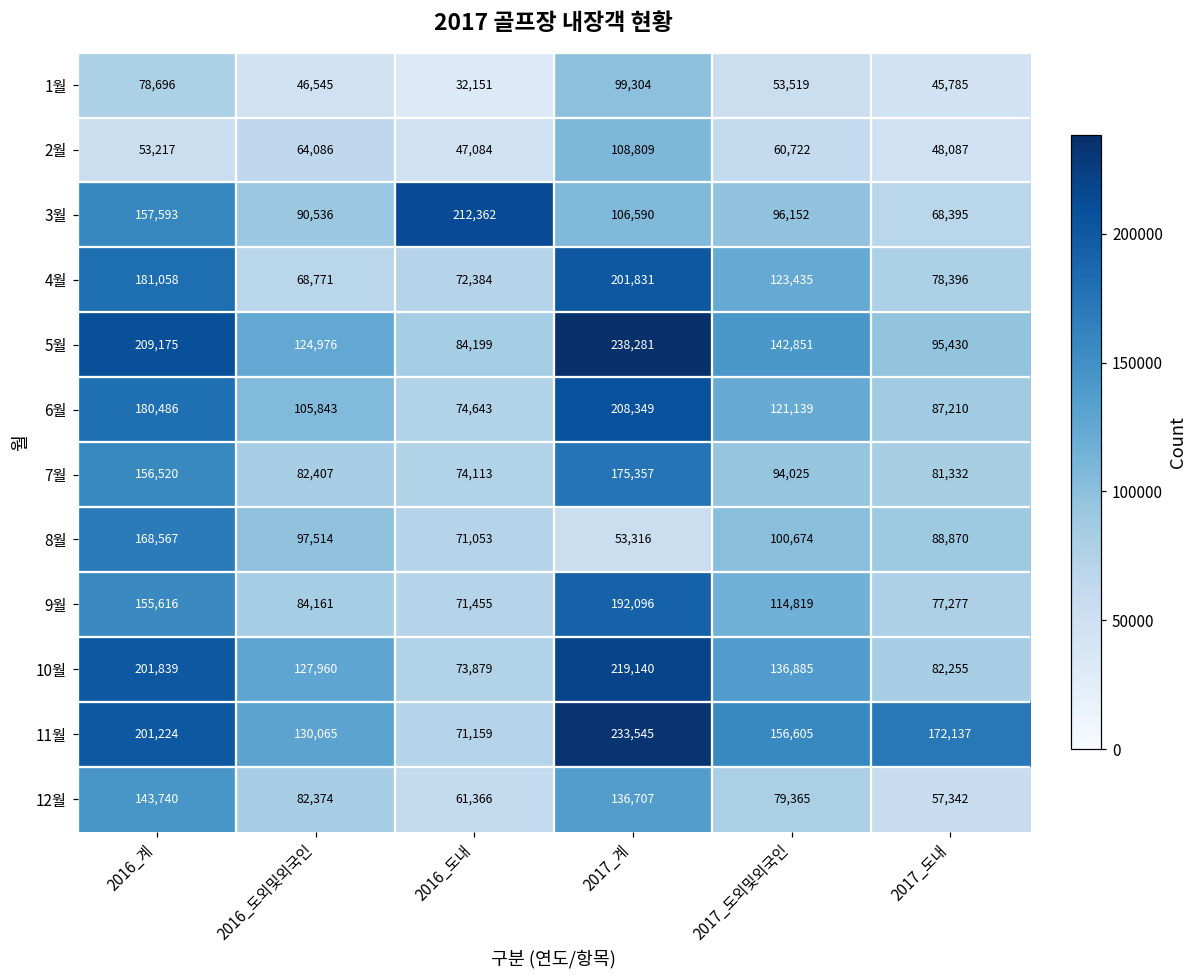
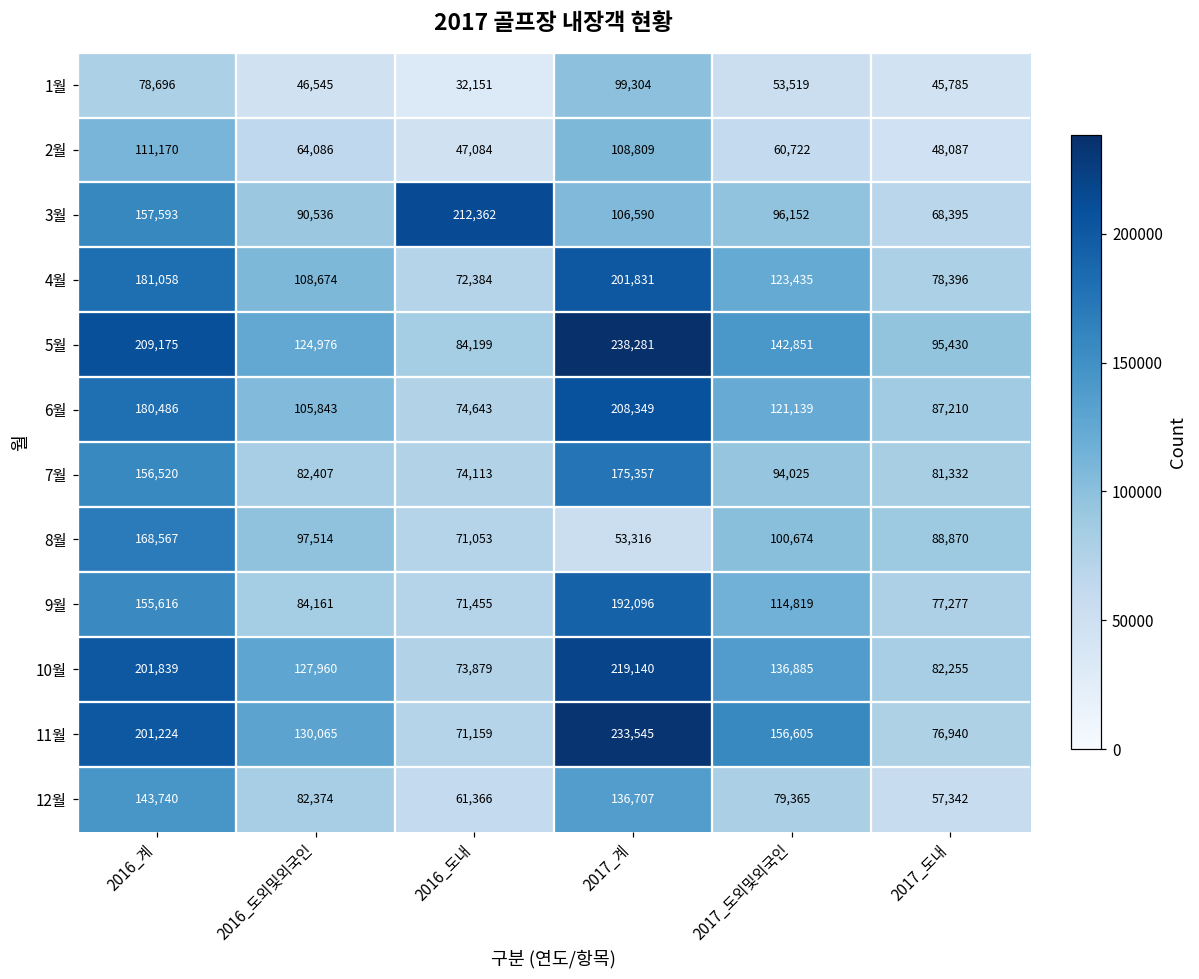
  {
    "1월": {
      "2016_계": "78,696",
      "2016_도외및외국인": "46,545",
      "2016_도내": "32,151",
      "2017_계": "99,304",
      "2017_도외및외국인": "53,519",
      "2017_도내": "45,785"
    },
    "2월": {
-     "2016_계": "53,217",
+     "2016_계": "111,170",
      "2016_도외및외국인": "64,086",
      "2016_도내": "47,084",
      "2017_계": "108,809",
      "2017_도외및외국인": "60,722",
      "2017_도내": "48,087"
    },
    "3월": {
      "2016_계": "157,593",
      "2016_도외및외국인": "90,536",
      "2016_도내": "212,362",
      "2017_계": "106,590",
      "2017_도외및외국인": "96,152",
      "2017_도내": "68,395"
    },
    "4월": {
      "2016_계": "181,058",
-     "2016_도외및외국인": "68,771",
+     "2016_도외및외국인": "108,674",
      "2016_도내": "72,384",
      "2017_계": "201,831",
      "2017_도외및외국인": "123,435",
      "2017_도내": "78,396"
    },
    "5월": {
      "2016_계": "209,175",
      "2016_도외및외국인": "124,976",
      "2016_도내": "84,199",
      "2017_계": "238,281",
      "2017_도외및외국인": "142,851",
      "2017_도내": "95,430"
    },
    "6월": {
      "2016_계": "180,486",
      "2016_도외및외국인": "105,843",
      "2016_도내": "74,643",
      "2017_계": "208,349",
      "2017_도외및외국인": "121,139",
      "2017_도내": "87,210"
    },
    "7월": {
      "2016_계": "156,520",
      "2016_도외및외국인": "82,407",
      "2016_도내": "74,113",
      "2017_계": "175,357",
      "2017_도외및외국인": "94,025",
      "2017_도내": "81,332"
    },
    "8월": {
      "2016_계": "168,567",
      "2016_도외및외국인": "97,514",
      "2016_도내": "71,053",
      "2017_계": "53,316",
      "2017_도외및외국인": "100,674",
      "2017_도내": "88,870"
    },
    "9월": {
      "2016_계": "155,616",
      "2016_도외및외국인": "84,161",
      "2016_도내": "71,455",
      "2017_계": "192,096",
      "2017_도외및외국인": "114,819",
      "2017_도내": "77,277"
    },
    "10월": {
      "2016_계": "201,839",
      "2016_도외및외국인": "127,960",
      "2016_도내": "73,879",
      "2017_계": "219,140",
      "2017_도외및외국인": "136,885",
      "2017_도내": "82,255"
    },
    "11월": {
      "2016_계": "201,224",
      "2016_도외및외국인": "130,065",
      "2016_도내": "71,159",
      "2017_계": "233,545",
      "2017_도외및외국인": "156,605",
-     "2017_도내": "172,137"
+     "2017_도내": "76,940"
    },
    "12월": {
      "2016_계": "143,740",
      "2016_도외및외국인": "82,374",
      "2016_도내": "61,366",
      "2017_계": "136,707",
      "2017_도외및외국인": "79,365",
      "2017_도내": "57,342"
    }
  }
